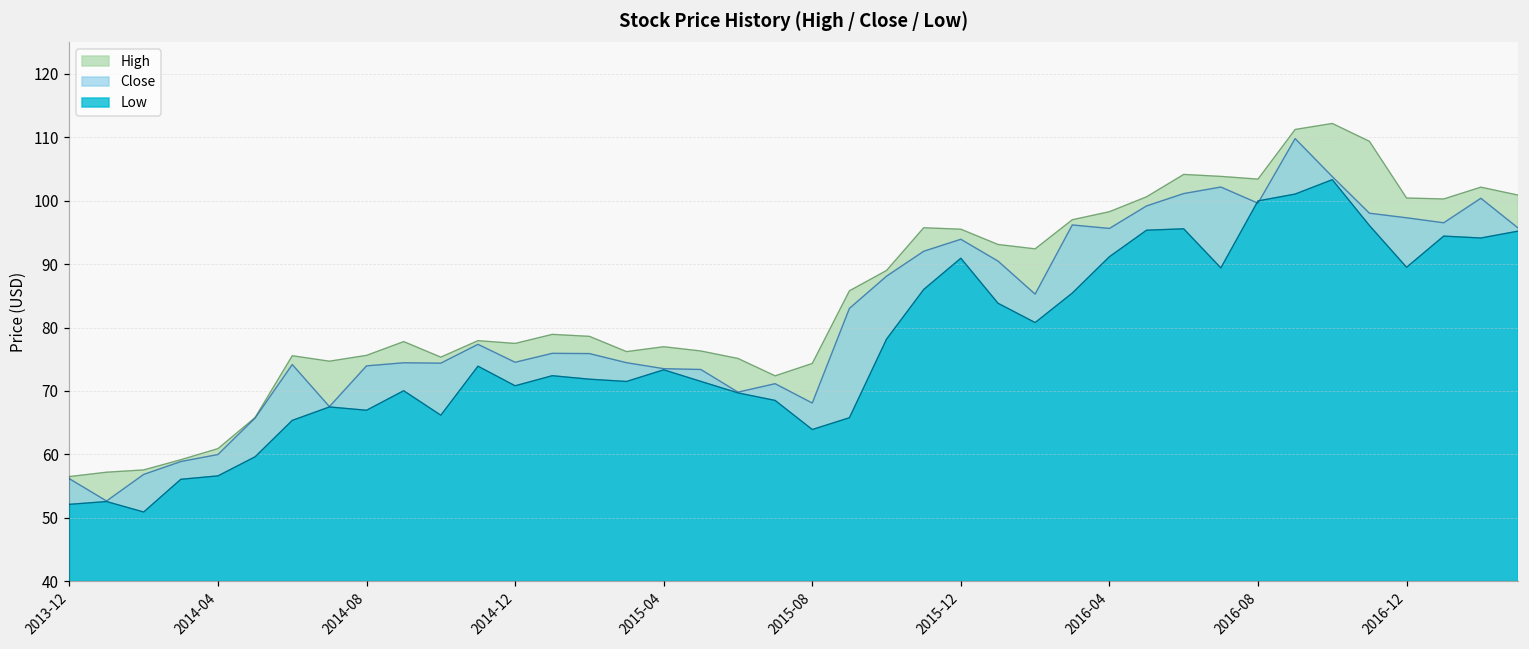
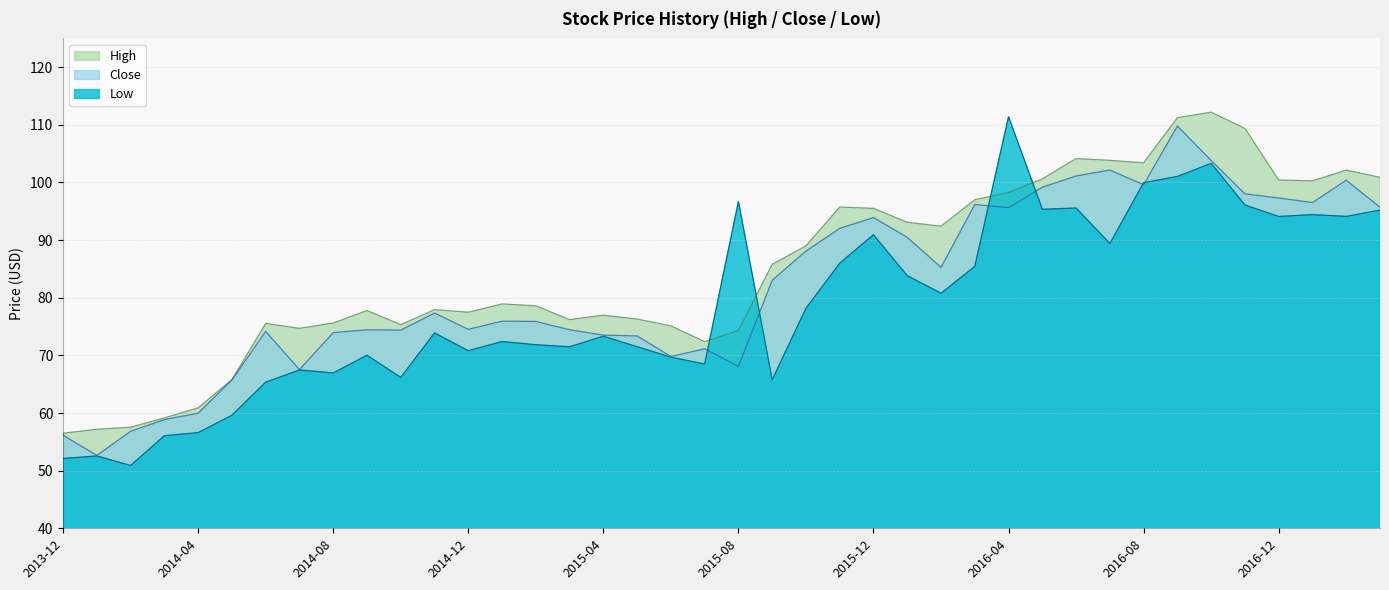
  {
    "High": {
      "2014-04": 61,
      "2014-08": 76,
      "2014-12": 77,
      "2015-04": 77,
      "2015-08": 74,
      "2015-12": 96,
      "2016-04": 98,
      "2016-08": 103,
      "2016-12": 100
    },
    "Close": {
      "2014-04": 60,
      "2014-08": 74,
      "2014-12": 75,
      "2015-08": 68,
      "2015-12": 94,
      "2016-04": 96,
      "2016-12": 97
    },
    "Low": {
      "2013-12": 52,
      "2014-04": 57,
      "2014-08": 67,
      "2014-12": 71,
-     "2015-08": 64,
+     "2015-08": 97,
      "2015-12": 91,
-     "2016-04": 91,
-     "2016-12": 90
+     "2016-04": 111,
+     "2016-12": 94
    }
  }
